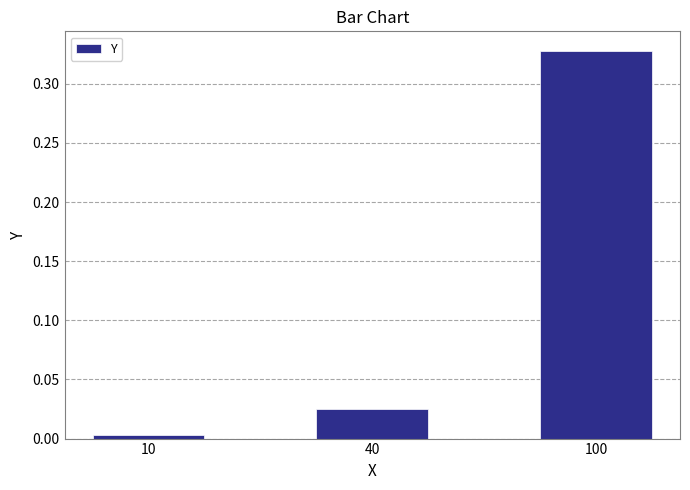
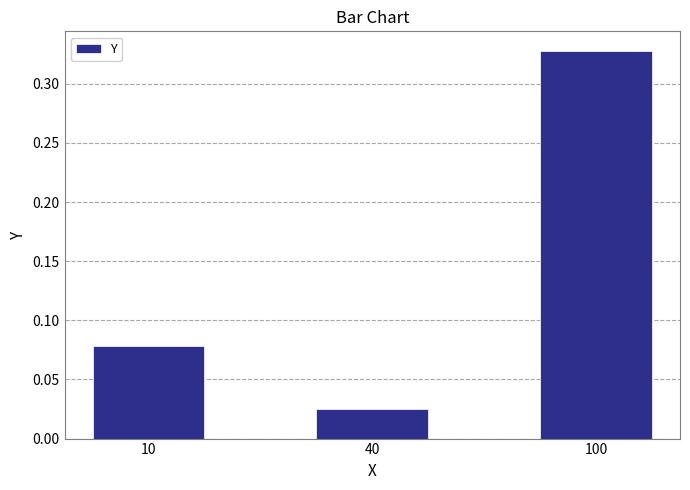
  {
-   "10": 0.003,
+   "10": 0.078,
    "40": 0.025,
    "100": 0.328
  }
